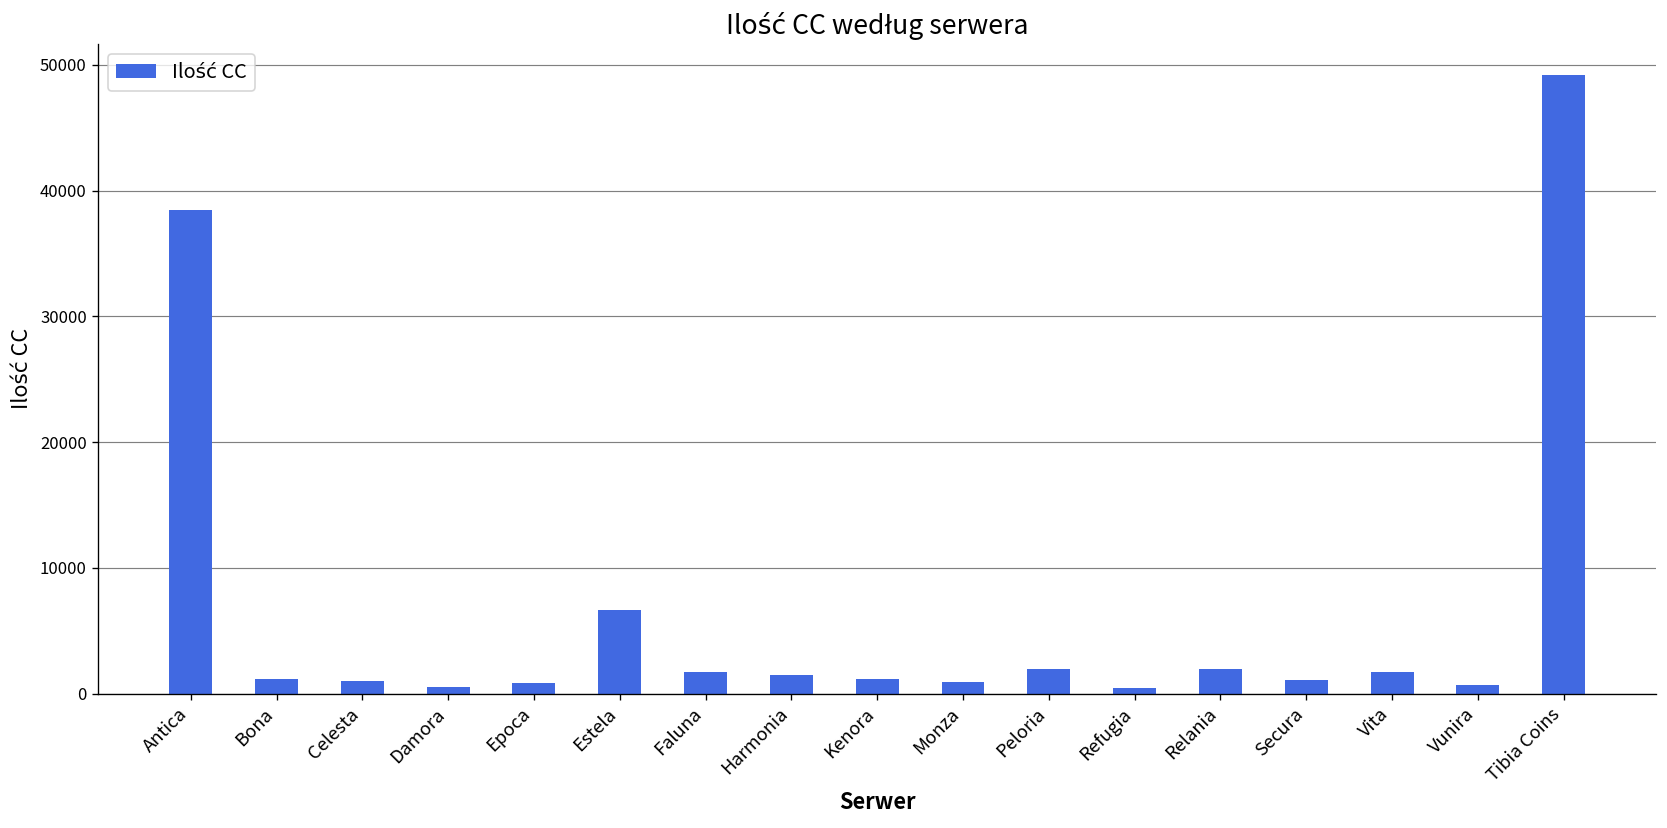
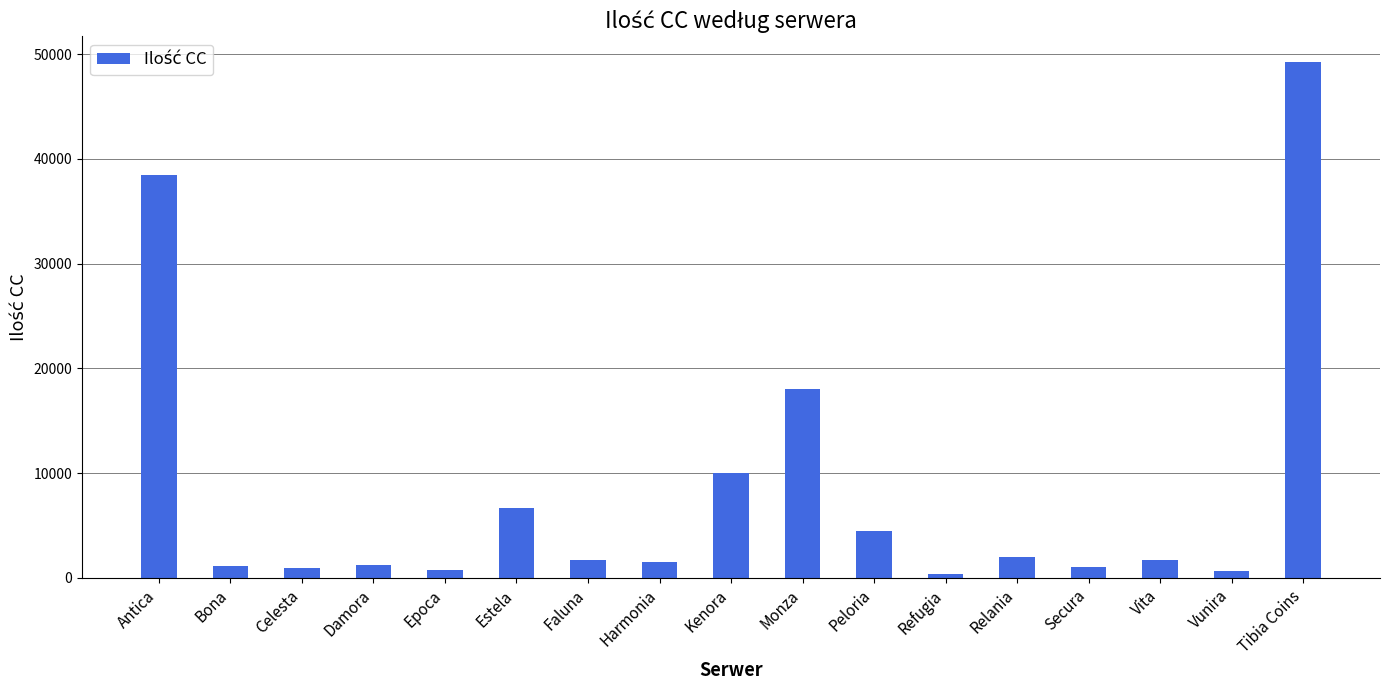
  {
    "Antica": 38400,
    "Bona": 1200,
    "Celesta": 1000,
-   "Damora": 500,
+   "Damora": 1300,
    "Epoca": 800,
    "Estela": 6600,
    "Faluna": 1700,
    "Harmonia": 1500,
-   "Kenora": 1200,
-   "Monza": 900,
-   "Peloria": 1900,
+   "Kenora": 10000,
+   "Monza": 18100,
+   "Peloria": 4500,
    "Refugia": 400,
    "Relania": 2000,
    "Secura": 1000,
    "Vita": 1700,
    "Vunira": 700,
    "Tibia Coins": 49200
  }
